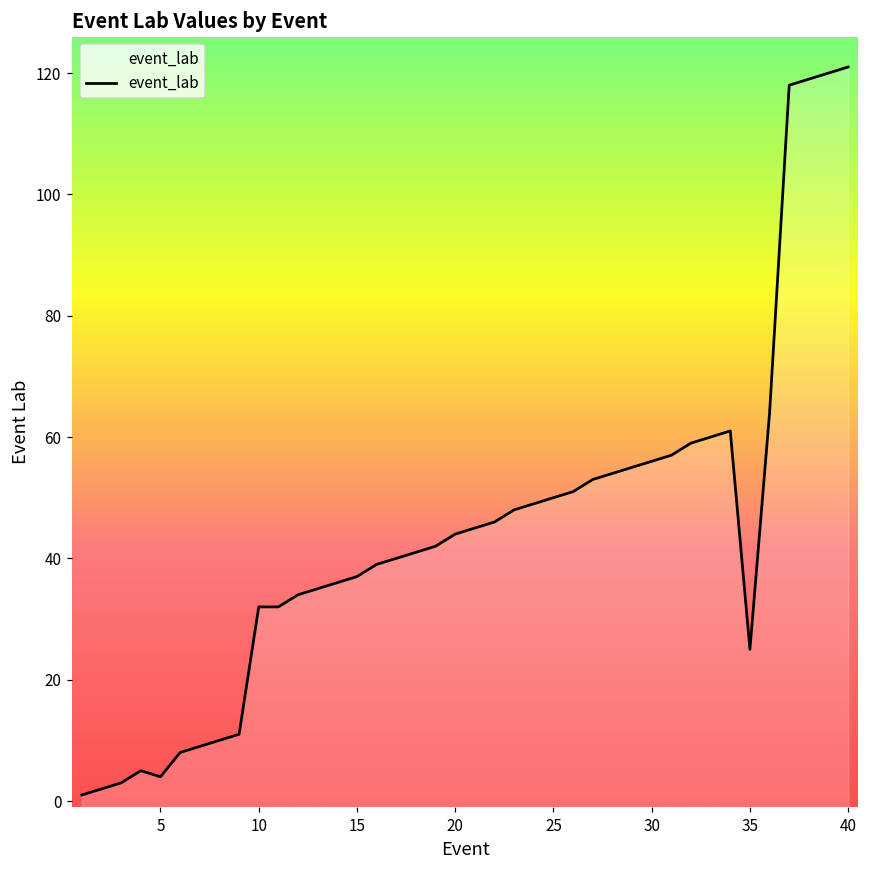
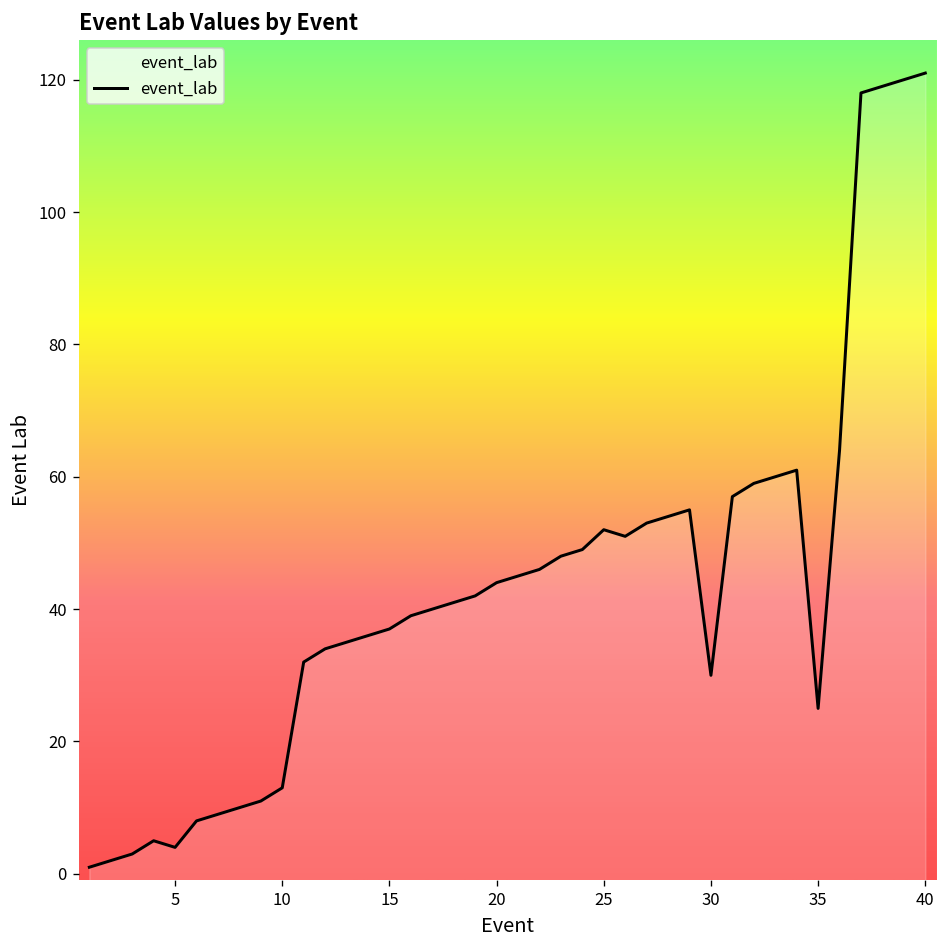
  {
    "5": 4,
-   "10": 32,
+   "10": 13,
    "15": 37,
    "20": 44,
-   "25": 50,
-   "30": 56,
+   "25": 52,
+   "30": 30,
    "35": 25,
    "40": 121
  }
